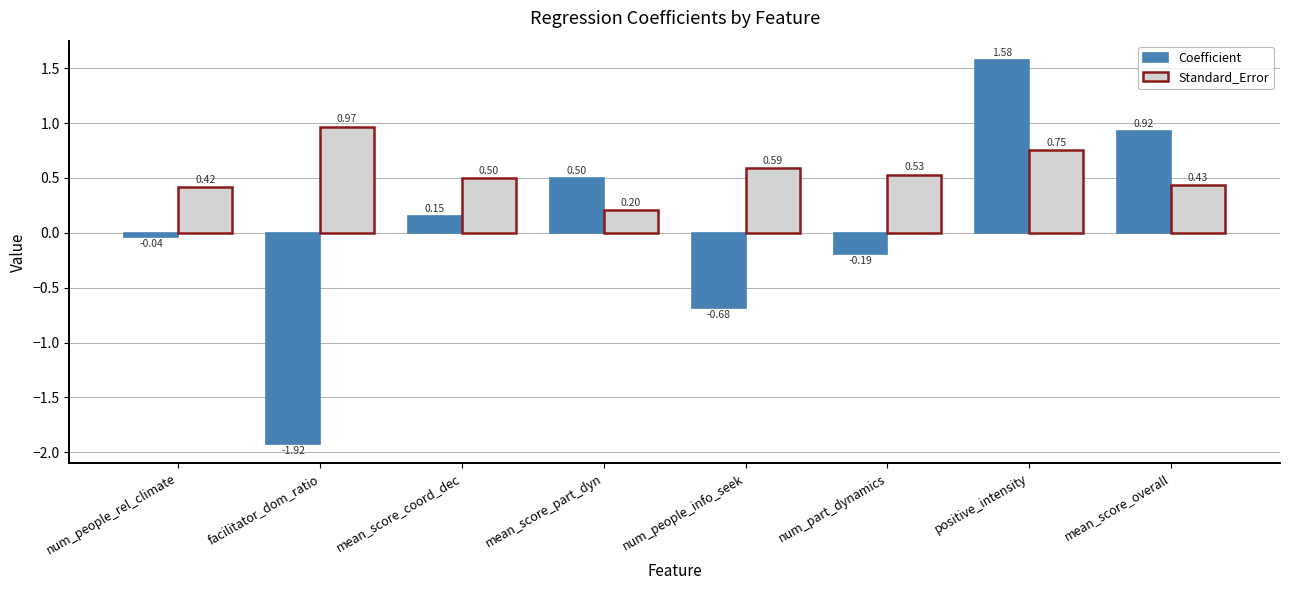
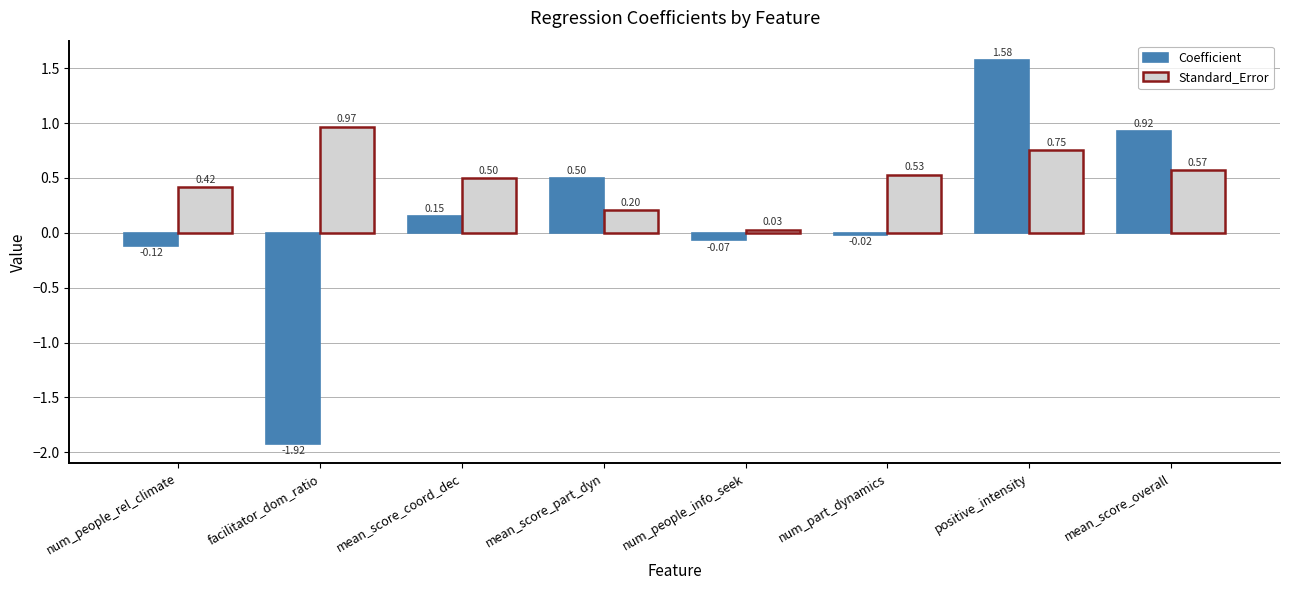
  {
    "Coefficient": {
-     "num_people_rel_climate": -0.04,
+     "num_people_rel_climate": -0.12,
      "facilitator_dom_ratio": -1.92,
      "mean_score_coord_dec": 0.15,
      "mean_score_part_dyn": 0.50,
-     "num_people_info_seek": -0.68,
-     "num_part_dynamics": -0.19,
+     "num_people_info_seek": -0.07,
+     "num_part_dynamics": -0.02,
      "positive_intensity": 1.58,
      "mean_score_overall": 0.92
    },
    "Standard_Error": {
      "num_people_rel_climate": 0.42,
      "facilitator_dom_ratio": 0.97,
      "mean_score_coord_dec": 0.50,
      "mean_score_part_dyn": 0.20,
-     "num_people_info_seek": 0.59,
+     "num_people_info_seek": 0.03,
      "num_part_dynamics": 0.53,
      "positive_intensity": 0.75,
-     "mean_score_overall": 0.43
+     "mean_score_overall": 0.57
    }
  }
